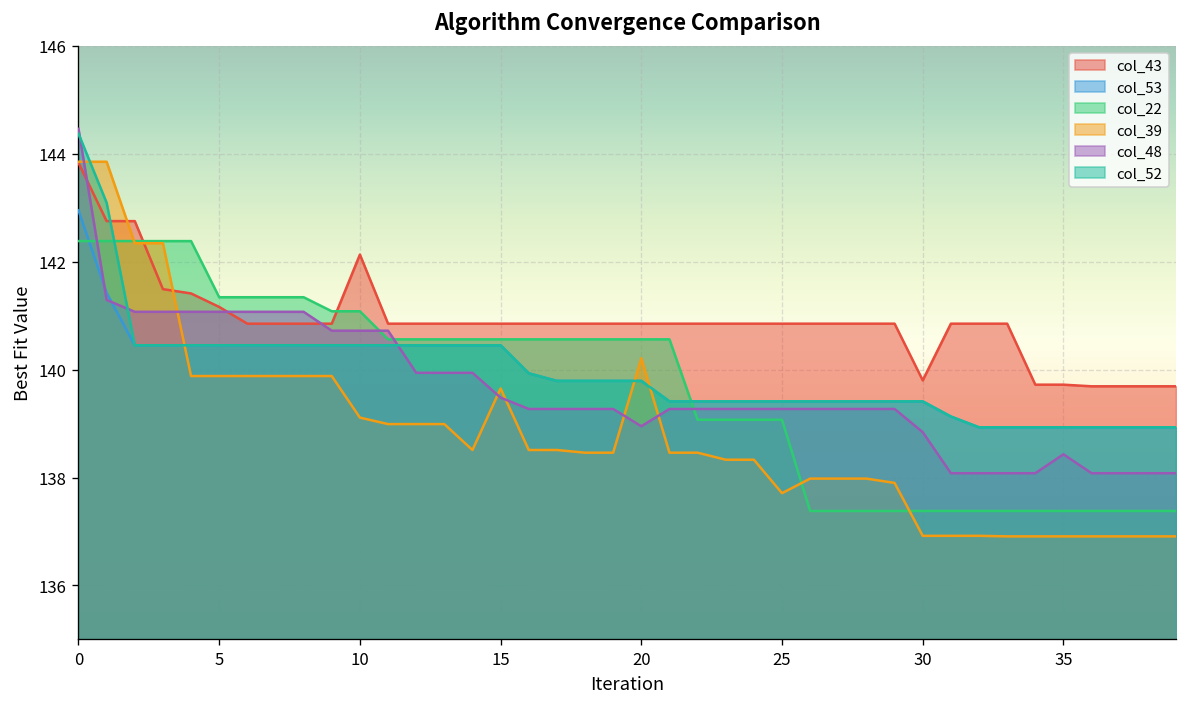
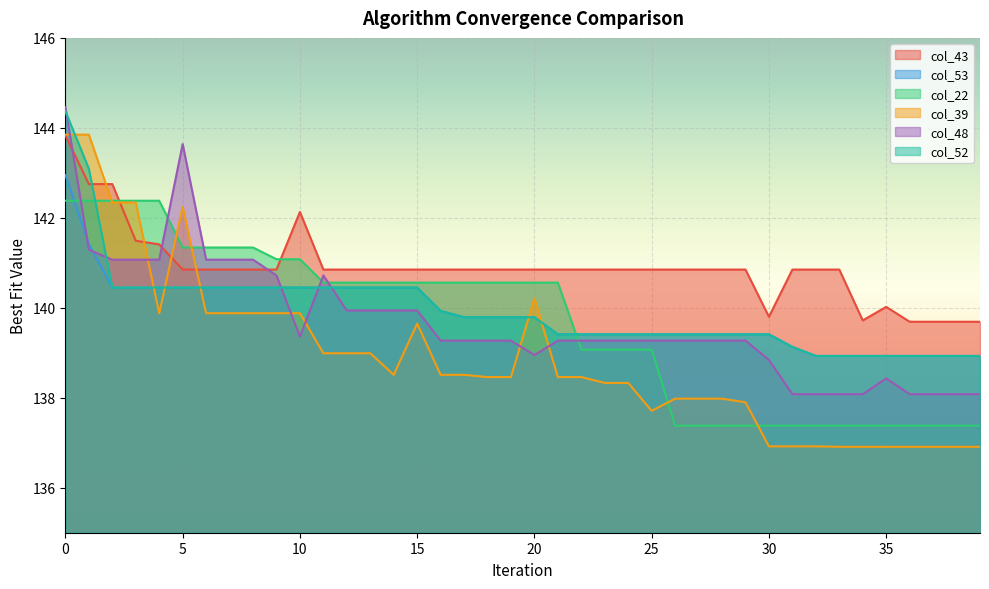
  {
    "col_43": {
-     "5": 141.2,
+     "5": 140.9,
      "10": 142.1,
      "15": 140.9,
      "20": 140.9,
      "25": 140.9,
      "30": 139.8,
-     "35": 139.7
+     "35": 140.0
    },
    "col_39": {
-     "5": 139.9,
-     "10": 139.1,
+     "5": 142.2,
+     "10": 139.9,
      "15": 139.7,
      "20": 140.2,
      "25": 137.7,
      "30": 136.9,
      "35": 136.9
    },
    "col_48": {
      "0": 144.5,
-     "5": 141.1,
-     "10": 140.7,
-     "15": 139.5,
+     "5": 143.6,
+     "10": 139.4,
+     "15": 139.9,
      "20": 139.0,
      "25": 139.3,
      "30": 138.8,
      "35": 138.4
    }
  }
